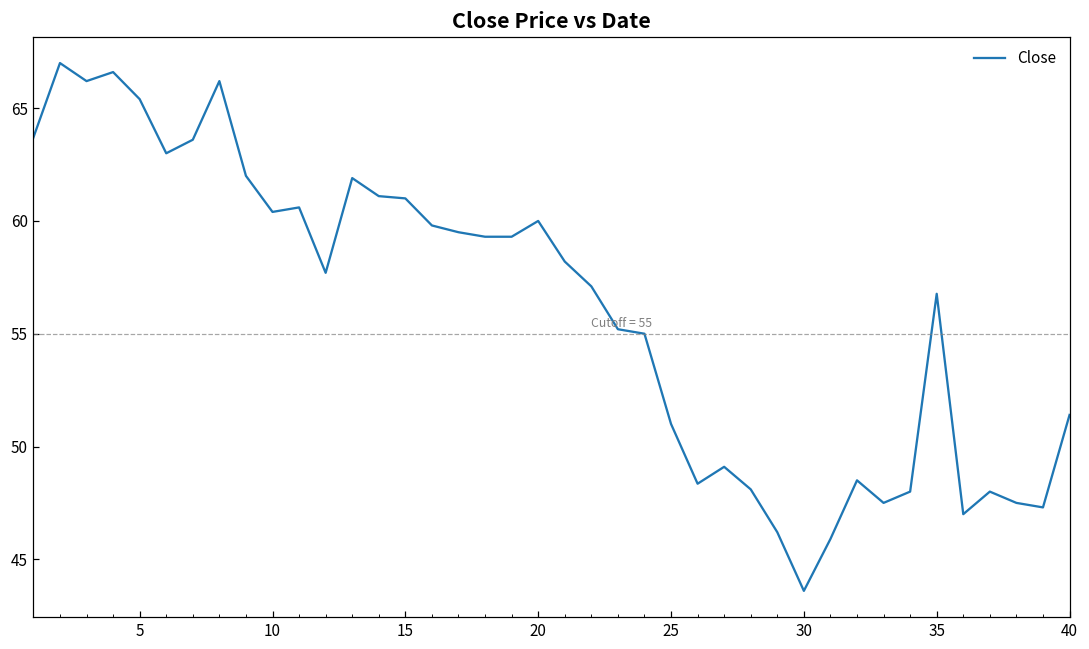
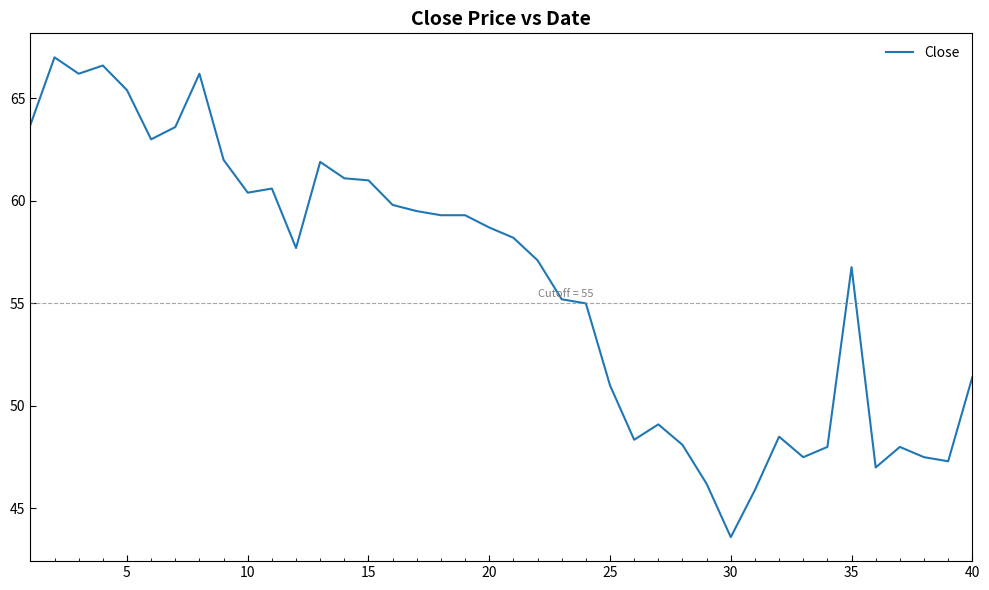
  {
    "5": 65.4,
    "10": 60.4,
    "15": 61.0,
-   "20": 60.0,
+   "20": 58.7,
    "25": 51.0,
    "30": 43.6,
    "35": 56.8,
    "40": 51.4
  }
